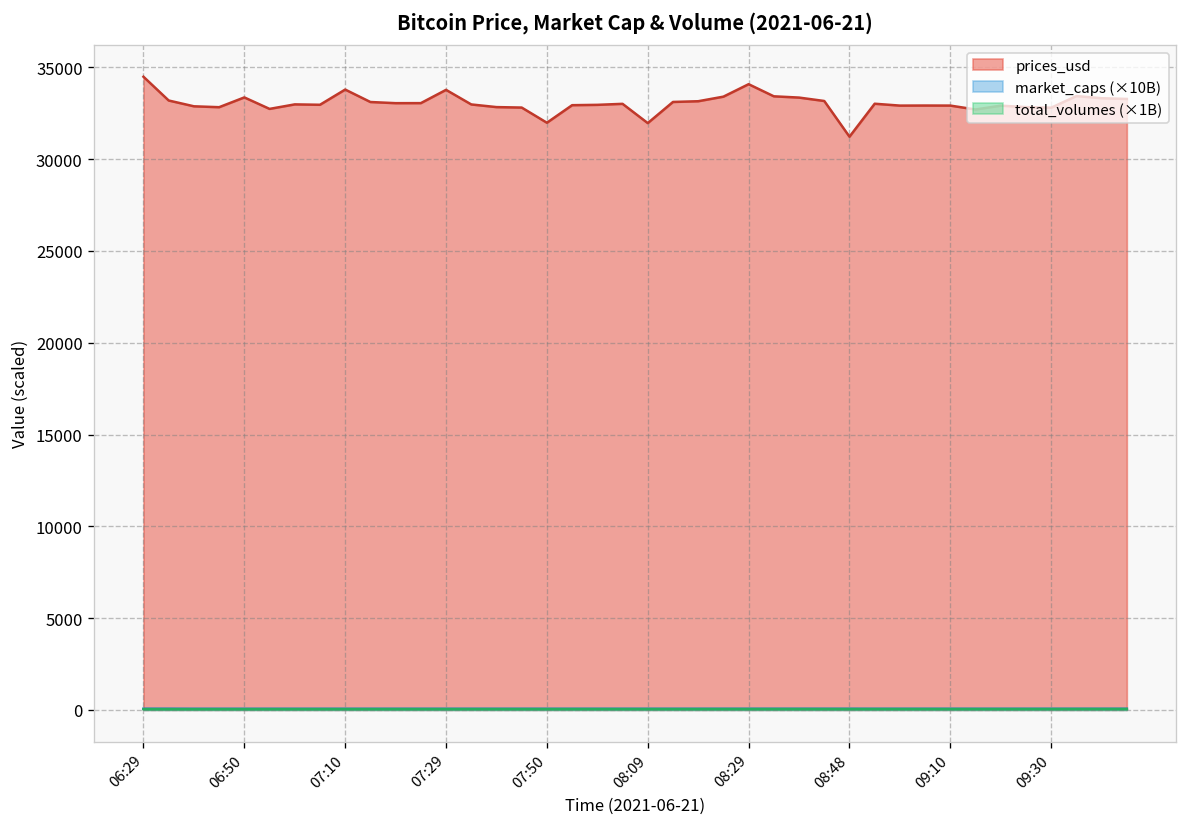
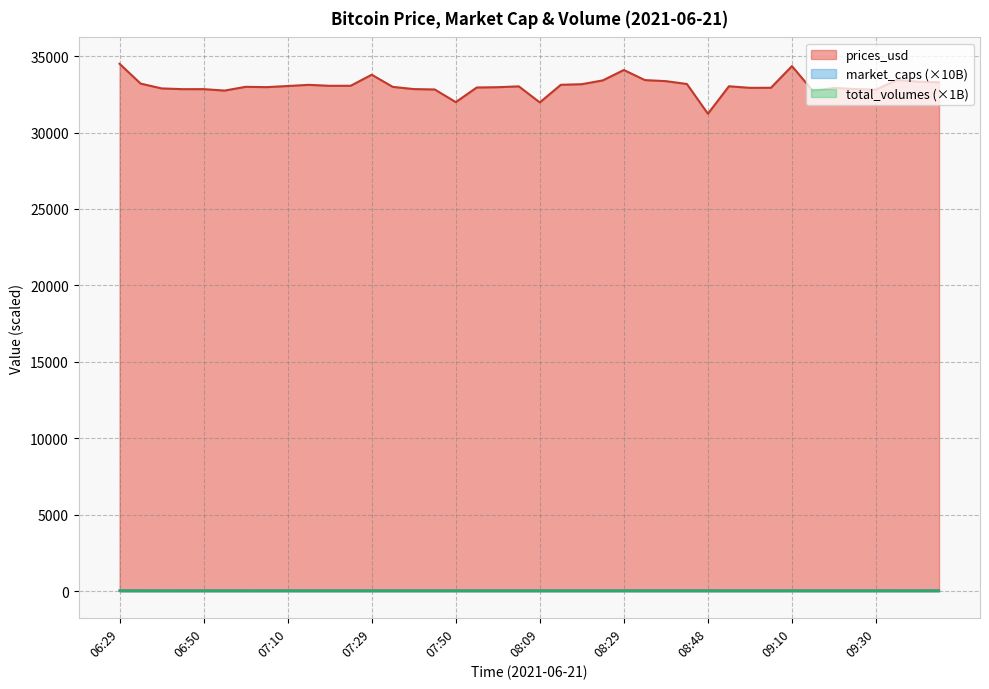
  {
    "prices_usd": {
      "06:29": 34500,
-     "06:50": 33400,
-     "07:10": 33800,
+     "06:50": 32800,
+     "07:10": 33000,
      "07:29": 33800,
      "07:50": 32000,
      "08:09": 32000,
      "08:29": 34100,
      "08:48": 31200,
-     "09:10": 32900
+     "09:10": 34300
    }
  }
